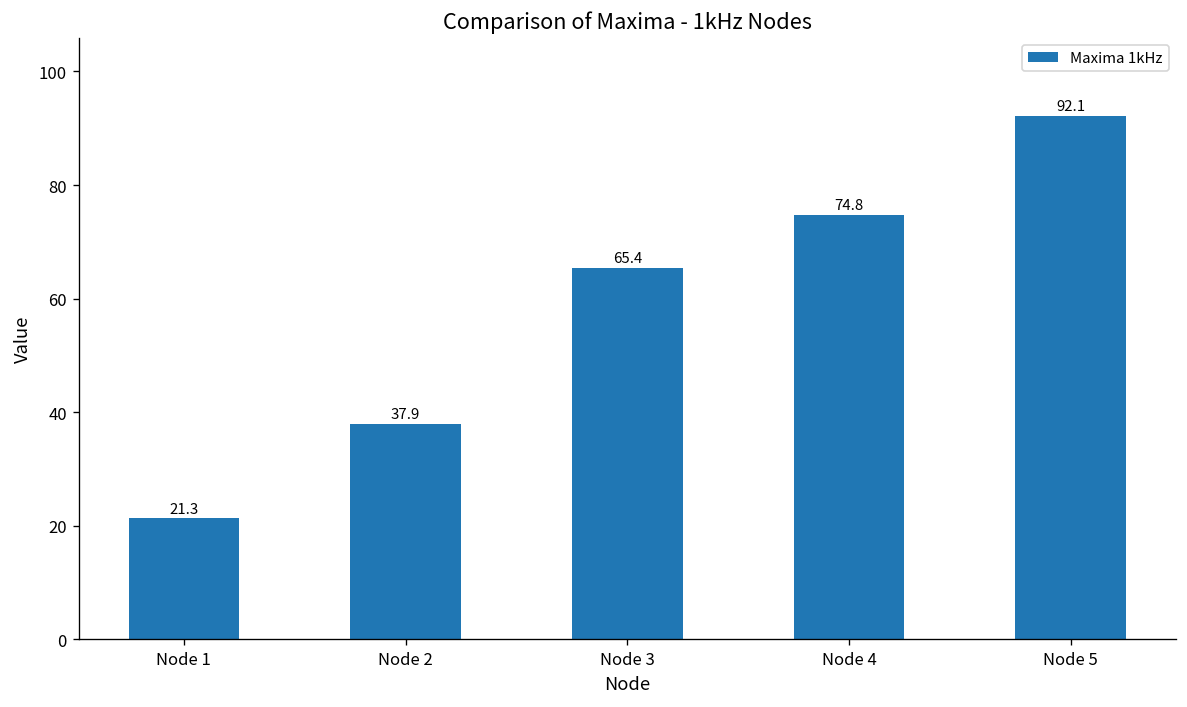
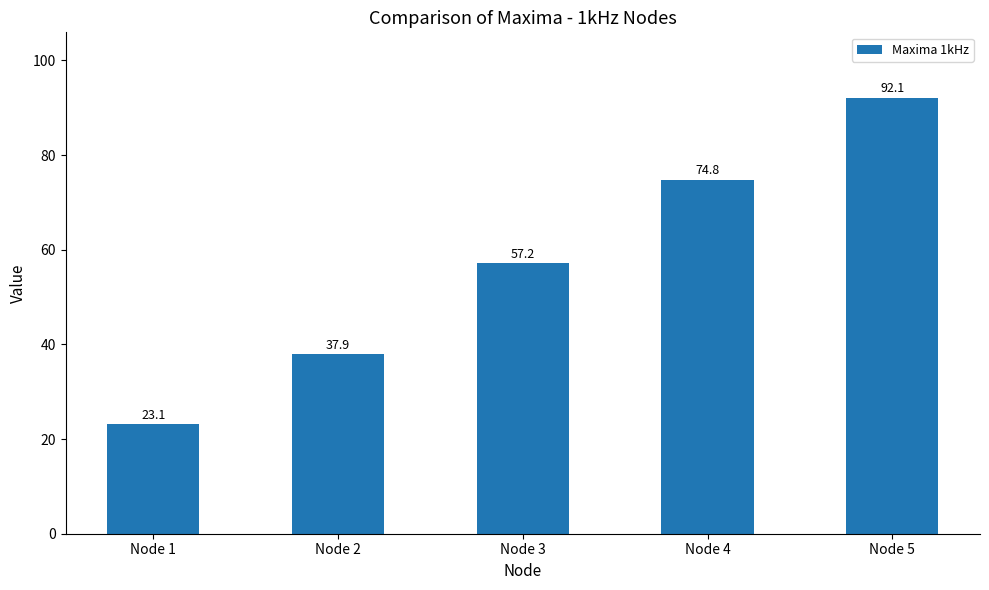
  {
-   "Node 1": 21.3,
+   "Node 1": 23.1,
    "Node 2": 37.9,
-   "Node 3": 65.4,
+   "Node 3": 57.2,
    "Node 4": 74.8,
    "Node 5": 92.1
  }
